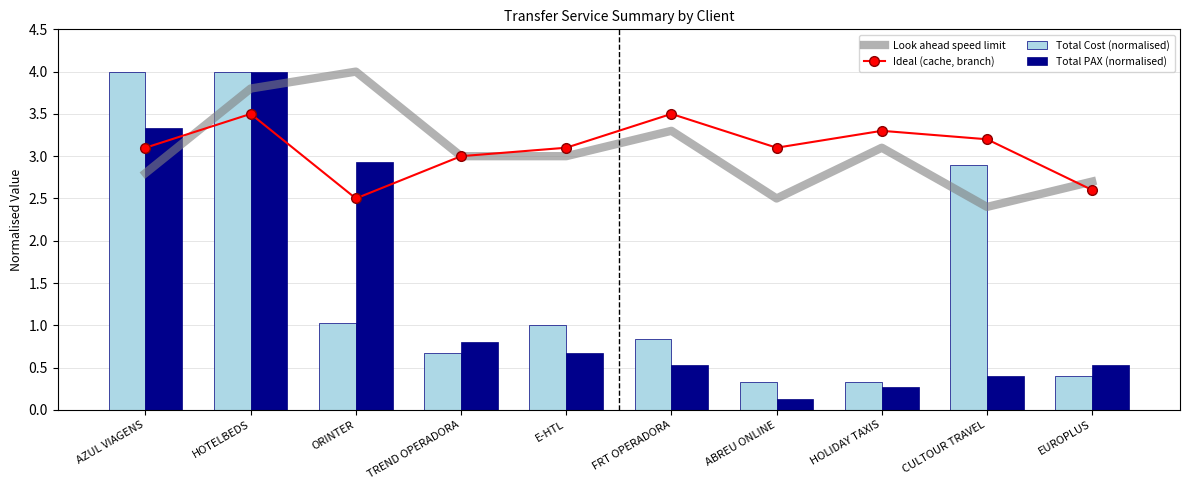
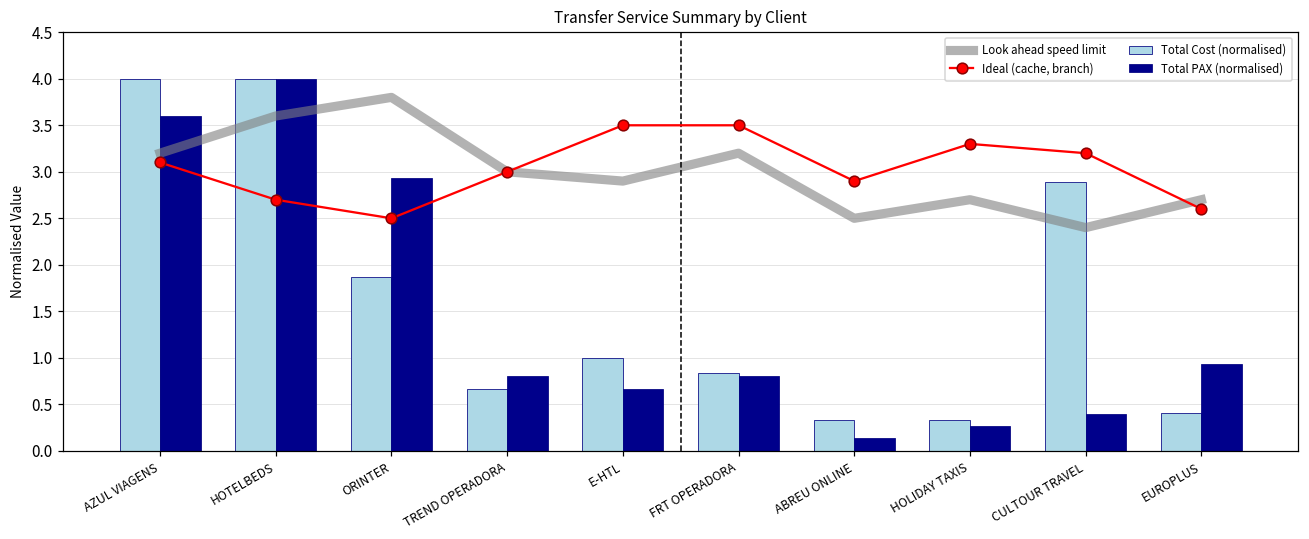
  {
    "Total Cost (normalised)": {
      "AZUL VIAGENS": 4.0,
      "HOTELBEDS": 4.0,
-     "ORINTER": 1.0,
+     "ORINTER": 1.9,
      "TREND OPERADORA": 0.7,
      "E-HTL": 1.0,
      "FRT OPERADORA": 0.8,
      "ABREU ONLINE": 0.3,
      "HOLIDAY TAXIS": 0.3,
      "CULTOUR TRAVEL": 2.9,
      "EUROPLUS": 0.4
    },
    "Look ahead speed limit": {
-     "AZUL VIAGENS": 2.8,
-     "HOTELBEDS": 3.8,
-     "ORINTER": 4.0,
-     "E-HTL": 3.0,
-     "FRT OPERADORA": 3.3,
+     "AZUL VIAGENS": 3.2,
+     "HOTELBEDS": 3.6,
+     "ORINTER": 3.8,
+     "E-HTL": 2.9,
+     "FRT OPERADORA": 3.2,
      "ABREU ONLINE": 2.5,
-     "HOLIDAY TAXIS": 3.1,
+     "HOLIDAY TAXIS": 2.7,
      "CULTOUR TRAVEL": 2.4,
      "EUROPLUS": 2.7
    },
    "Ideal (cache, branch)": {
      "AZUL VIAGENS": 3.1,
-     "HOTELBEDS": 3.5,
+     "HOTELBEDS": 2.7,
      "ORINTER": 2.5,
-     "E-HTL": 3.1,
+     "E-HTL": 3.5,
      "FRT OPERADORA": 3.5,
-     "ABREU ONLINE": 3.1,
+     "ABREU ONLINE": 2.9,
      "HOLIDAY TAXIS": 3.3,
      "CULTOUR TRAVEL": 3.2,
      "EUROPLUS": 2.6
    },
    "Total PAX (normalised)": {
-     "AZUL VIAGENS": 3.3,
+     "AZUL VIAGENS": 3.6,
      "HOTELBEDS": 4.0,
      "ORINTER": 2.9,
      "TREND OPERADORA": 0.8,
      "E-HTL": 0.7,
-     "FRT OPERADORA": 0.5,
+     "FRT OPERADORA": 0.8,
      "ABREU ONLINE": 0.1,
      "HOLIDAY TAXIS": 0.3,
      "CULTOUR TRAVEL": 0.4,
-     "EUROPLUS": 0.5
+     "EUROPLUS": 0.9
    }
  }
